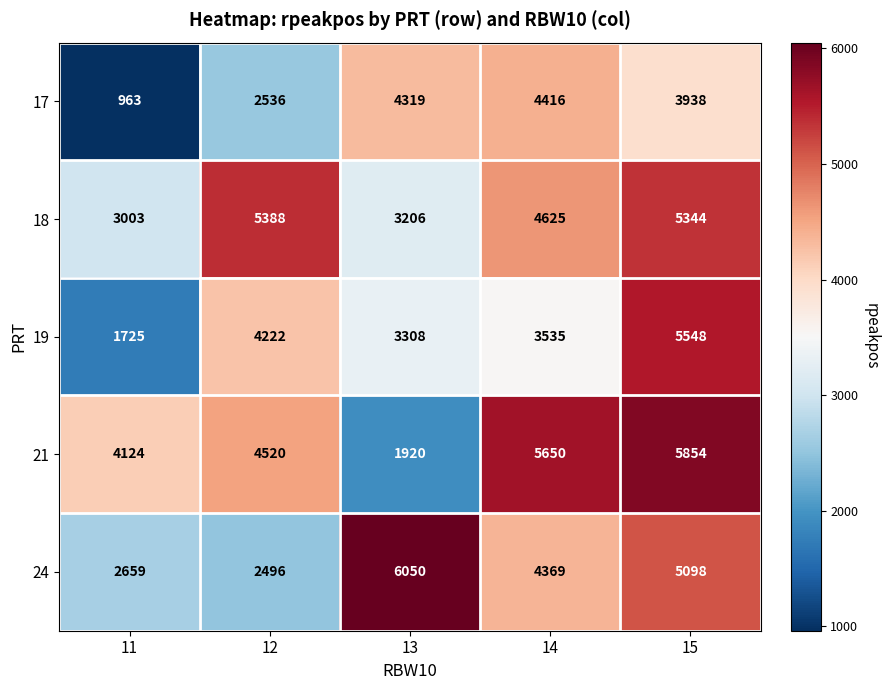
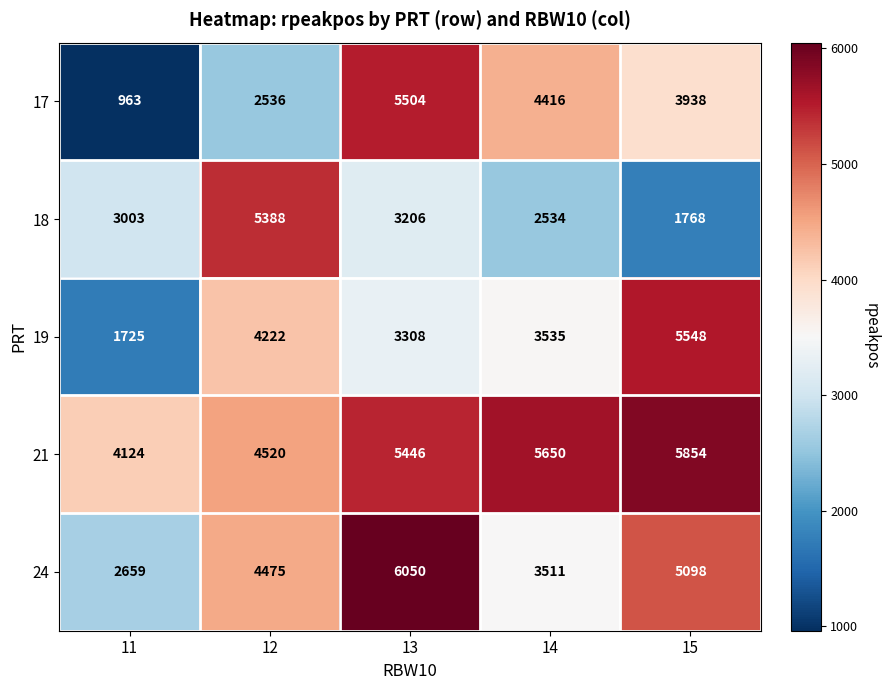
  {
    "17": {
      "11": 963,
      "12": 2536,
-     "13": 4319,
+     "13": 5504,
      "14": 4416,
      "15": 3938
    },
    "18": {
      "11": 3003,
      "12": 5388,
      "13": 3206,
-     "14": 4625,
-     "15": 5344
+     "14": 2534,
+     "15": 1768
    },
    "19": {
      "11": 1725,
      "12": 4222,
      "13": 3308,
      "14": 3535,
      "15": 5548
    },
    "21": {
      "11": 4124,
      "12": 4520,
-     "13": 1920,
+     "13": 5446,
      "14": 5650,
      "15": 5854
    },
    "24": {
      "11": 2659,
-     "12": 2496,
+     "12": 4475,
      "13": 6050,
-     "14": 4369,
+     "14": 3511,
      "15": 5098
    }
  }
